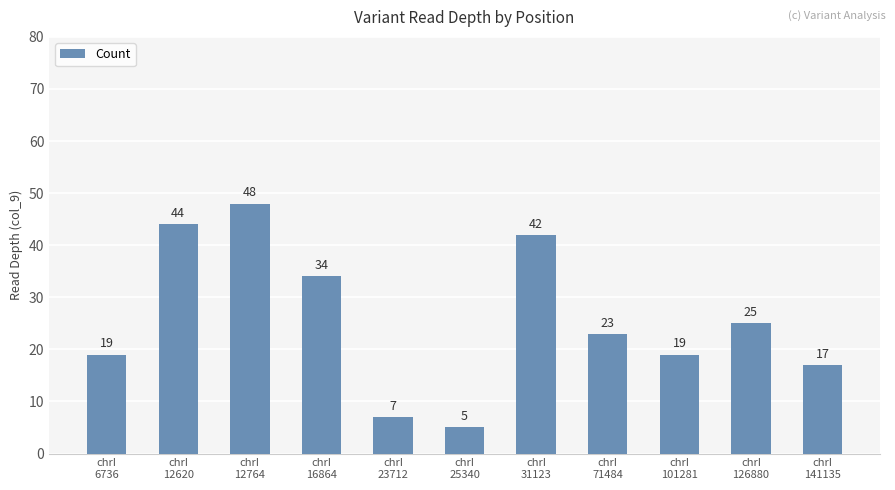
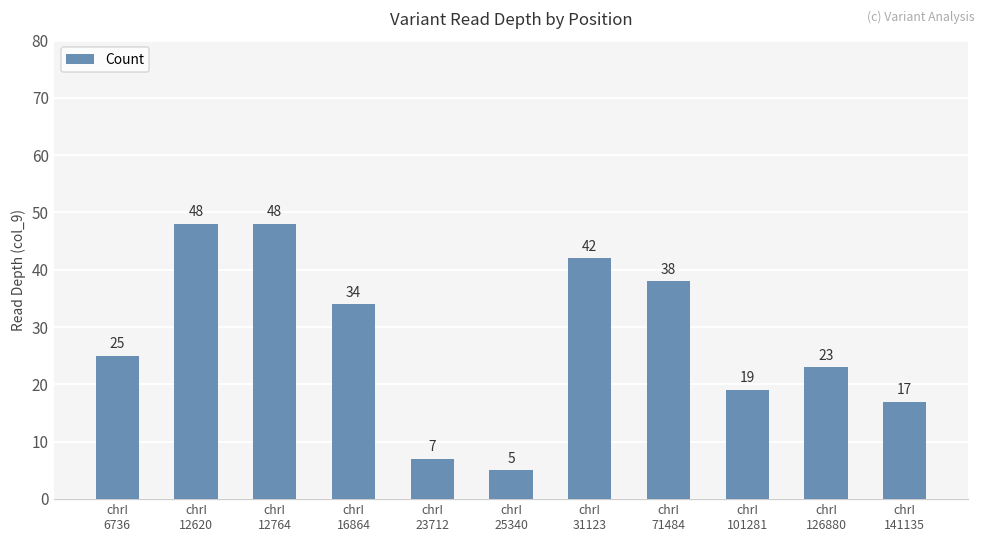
  {
-   "chrI 6736": 19,
-   "chrI 12620": 44,
+   "chrI 6736": 25,
+   "chrI 12620": 48,
    "chrI 12764": 48,
    "chrI 16864": 34,
    "chrI 23712": 7,
    "chrI 25340": 5,
    "chrI 31123": 42,
-   "chrI 71484": 23,
+   "chrI 71484": 38,
    "chrI 101281": 19,
-   "chrI 126880": 25,
+   "chrI 126880": 23,
    "chrI 141135": 17
  }
